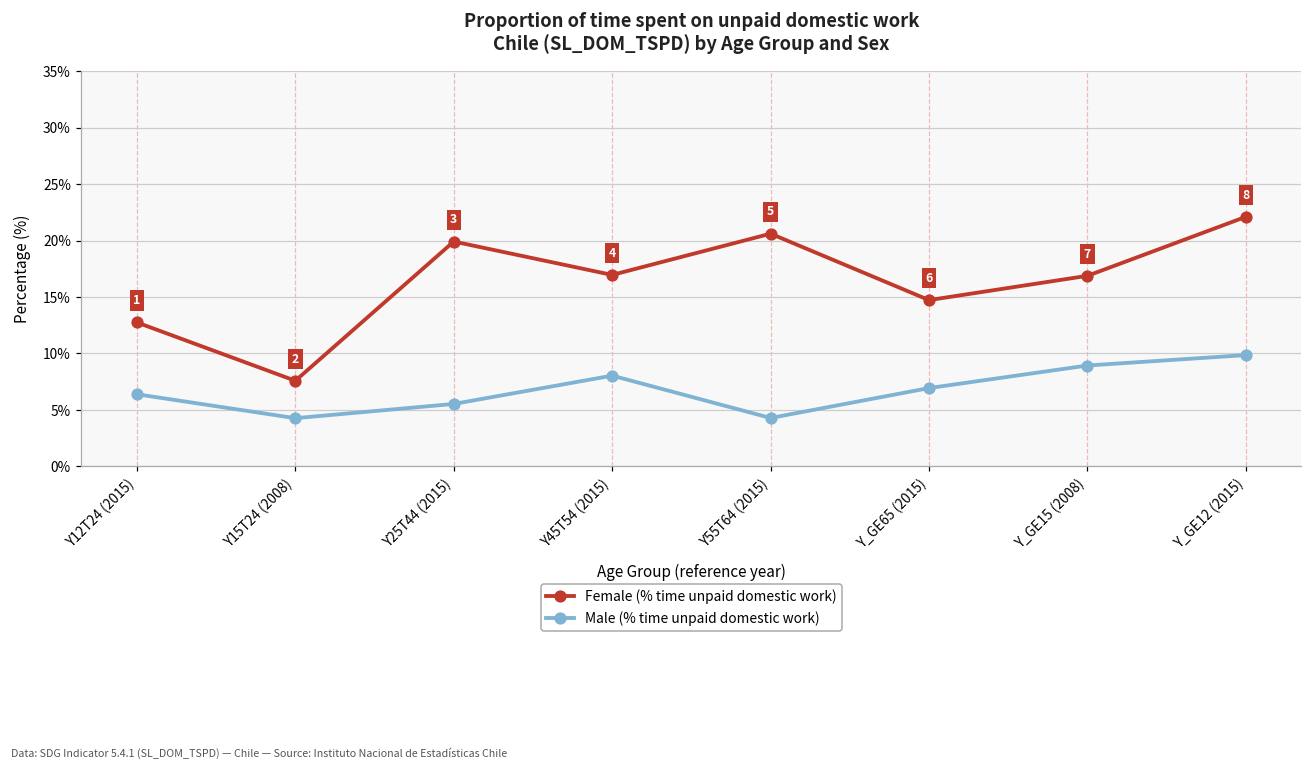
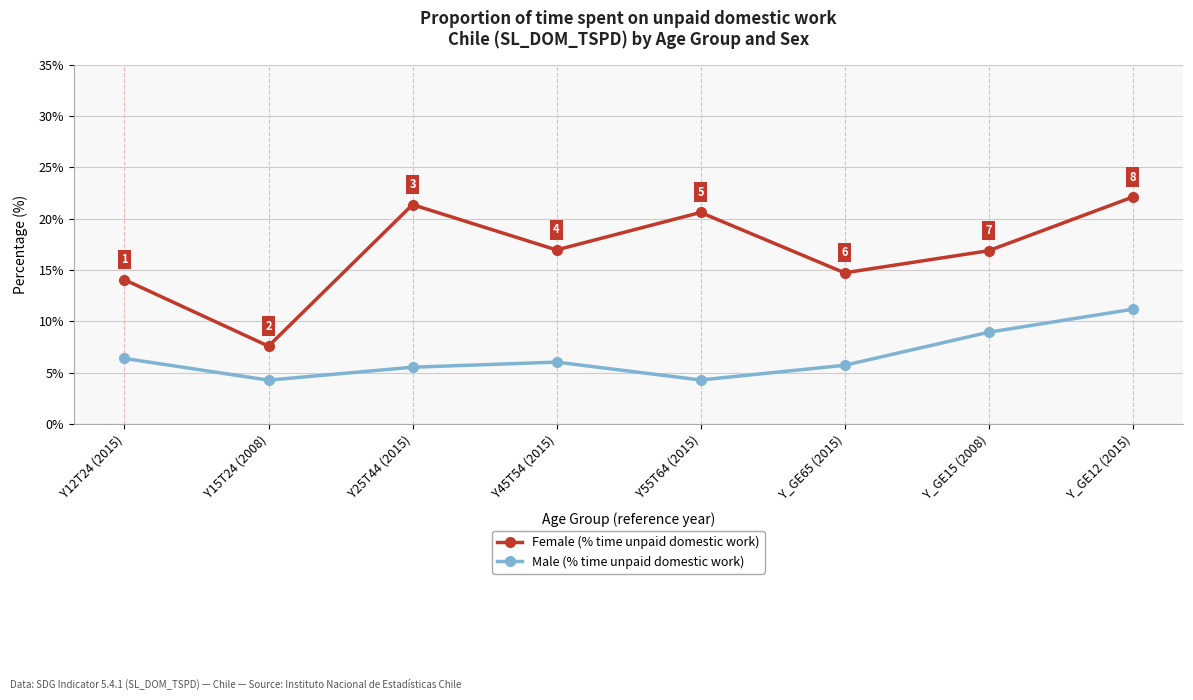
  {
    "Female (% time unpaid domestic work)": {
-     "Y12T24 (2015)": "12.7%",
-     "Y25T44 (2015)": "19.9%"
+     "Y12T24 (2015)": "14.1%",
+     "Y25T44 (2015)": "21.4%"
    },
    "Male (% time unpaid domestic work)": {
      "Y12T24 (2015)": "6.4%",
      "Y15T24 (2008)": "4.3%",
      "Y25T44 (2015)": "5.5%",
-     "Y45T54 (2015)": "8.0%",
+     "Y45T54 (2015)": "6.0%",
      "Y55T64 (2015)": "4.3%",
-     "Y_GE65 (2015)": "6.9%",
+     "Y_GE65 (2015)": "5.7%",
      "Y_GE15 (2008)": "8.9%",
-     "Y_GE12 (2015)": "9.9%"
+     "Y_GE12 (2015)": "11.2%"
    }
  }
